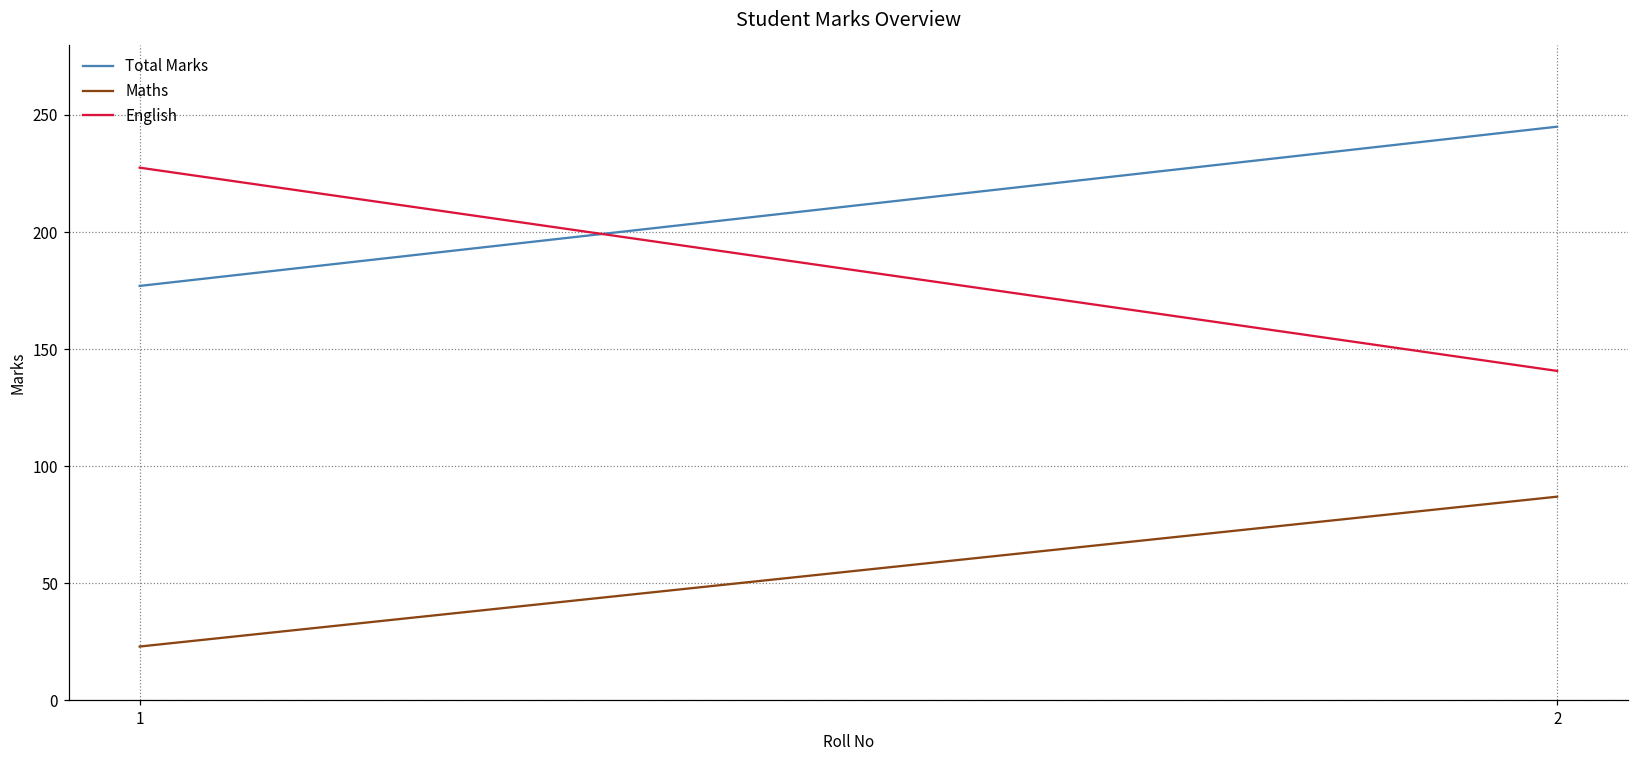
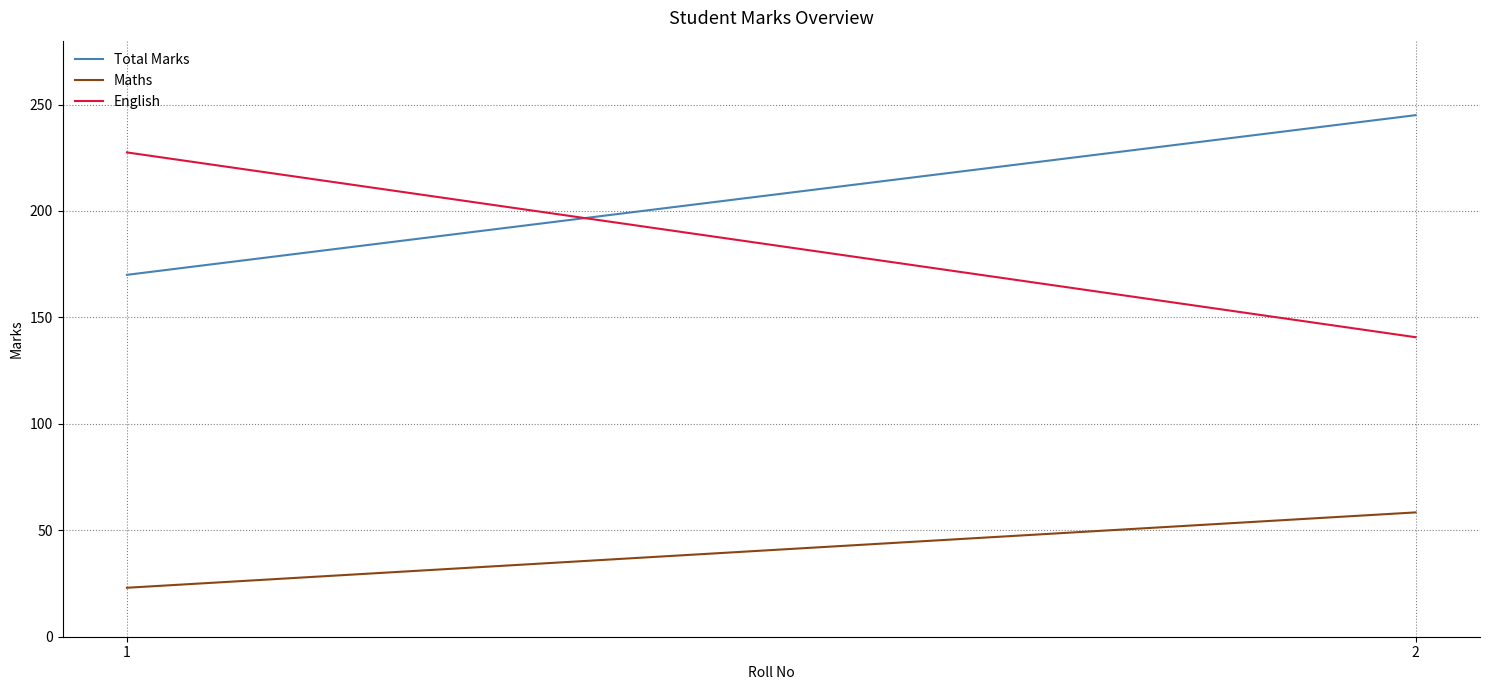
  {
    "Total Marks": {
-     "1": 177,
+     "1": 170,
      "2": 245
    },
    "Maths": {
      "1": 23,
-     "2": 87
+     "2": 58
    },
    "English": {
      "1": 228,
      "2": 141
    }
  }
